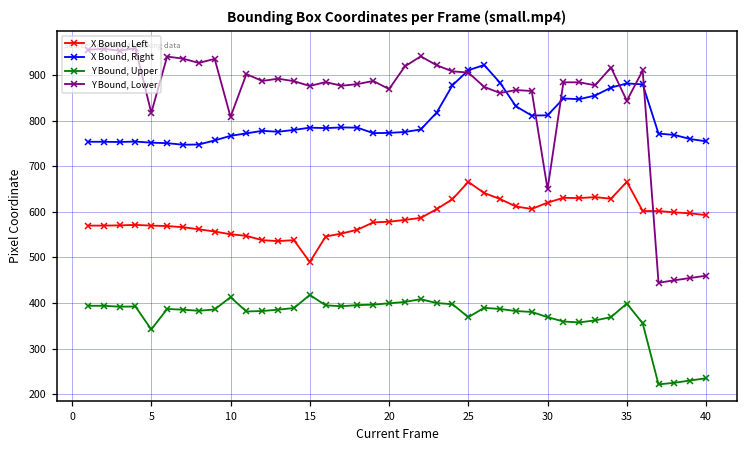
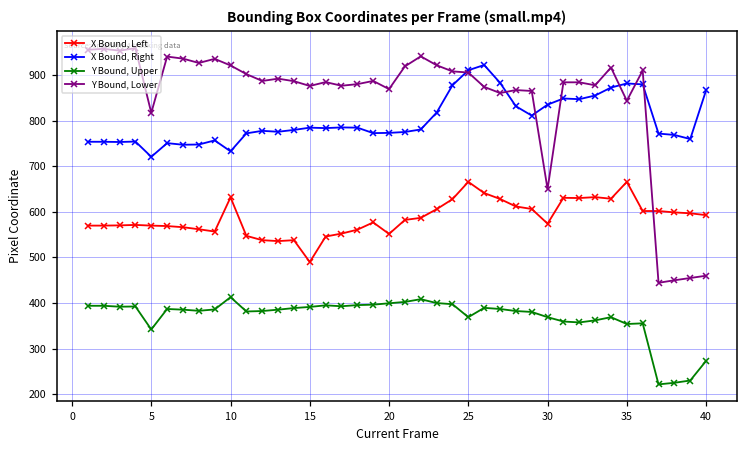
  {
    "X Bound, Left": {
      "5": 570,
-     "10": 550,
+     "10": 630,
      "15": 490,
-     "20": 580,
+     "20": 550,
      "25": 670,
-     "30": 620,
+     "30": 570,
      "35": 670,
      "40": 590
    },
    "X Bound, Right": {
-     "5": 750,
-     "10": 770,
+     "5": 720,
+     "10": 730,
      "15": 790,
      "20": 770,
-     "30": 810,
+     "30": 840,
      "35": 880,
-     "40": 760
+     "40": 870
    },
    "Y Bound, Upper": {
      "5": 340,
      "10": 410,
-     "15": 420,
+     "15": 390,
      "20": 400,
      "25": 370,
      "30": 370,
-     "35": 400,
-     "40": 240
+     "35": 350,
+     "40": 270
    },
    "Y Bound, Lower": {
      "5": 820,
-     "10": 810,
+     "10": 920,
      "15": 880,
      "20": 870,
      "30": 650,
      "35": 840,
      "40": 460
    }
  }
